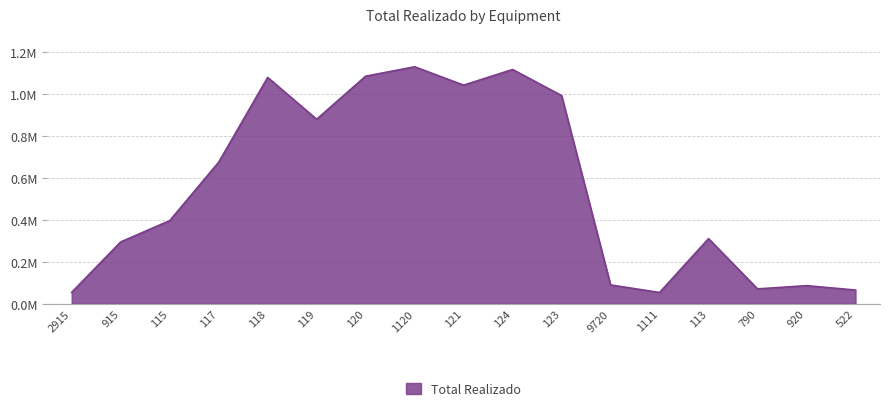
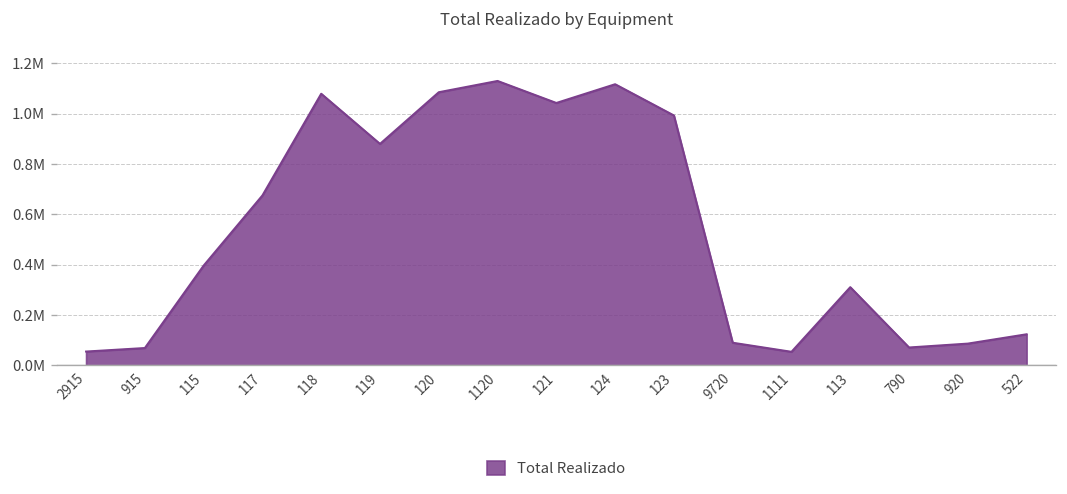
  {
    "2915": 50000,
-   "915": 290000,
+   "915": 70000,
    "115": 400000,
    "117": 670000,
    "118": 1080000,
    "119": 880000,
    "120": 1080000,
    "1120": 1130000,
    "121": 1040000,
    "124": 1120000,
    "123": 990000,
    "9720": 90000,
    "1111": 50000,
    "113": 310000,
    "790": 70000,
    "920": 90000,
-   "522": 70000
+   "522": 120000
  }
